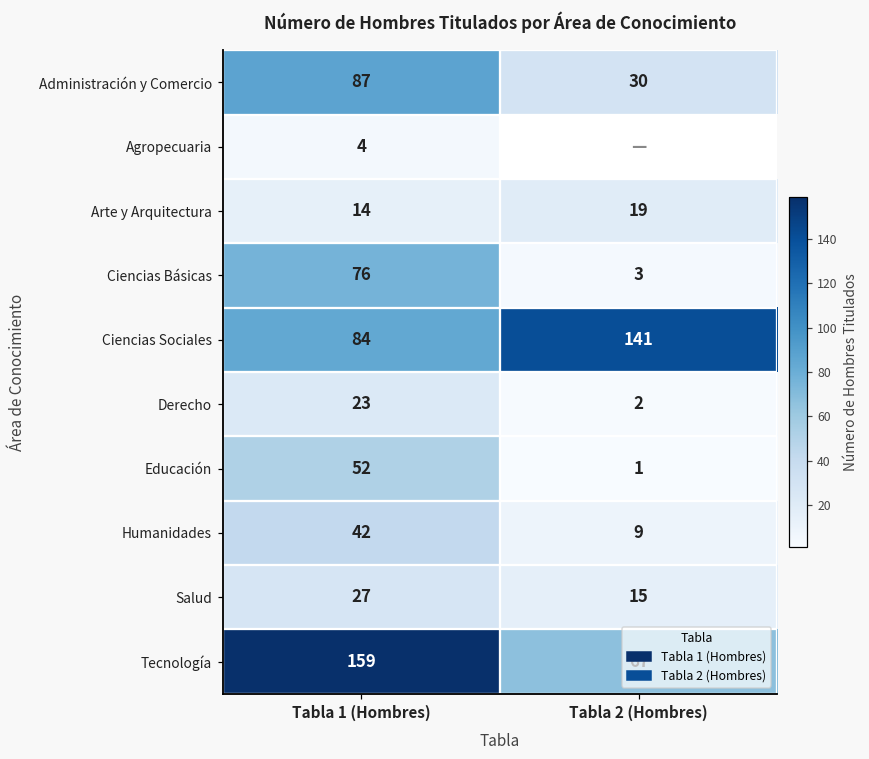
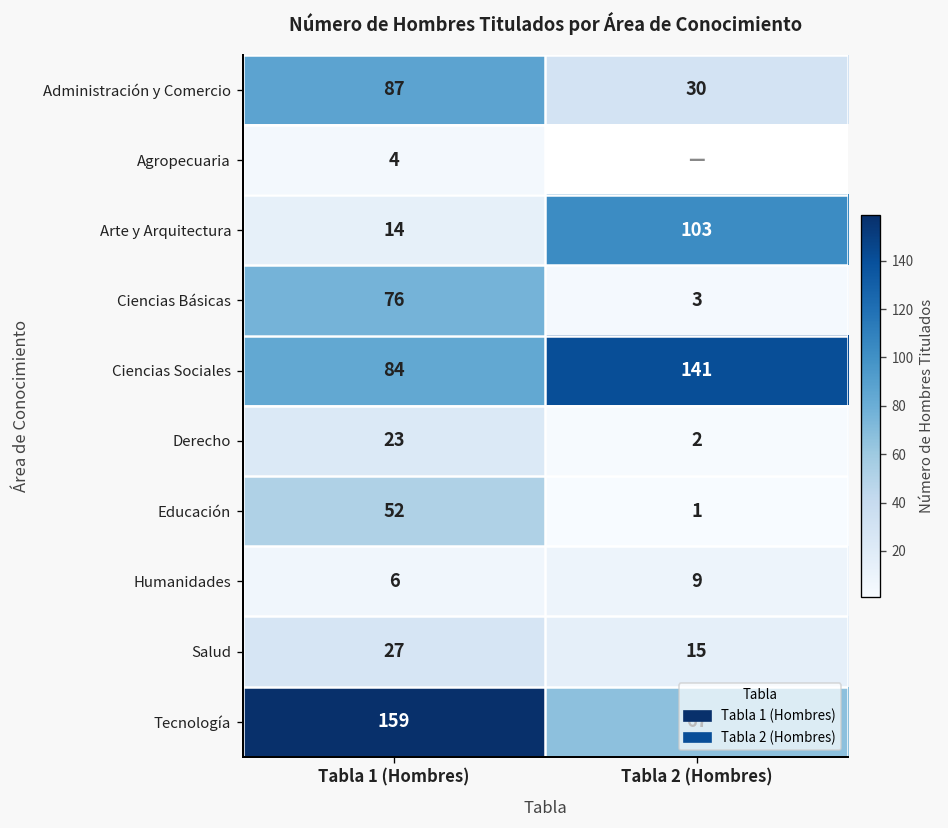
  {
    "Administración y Comercio": {
      "Tabla 1 (Hombres)": 87,
      "Tabla 2 (Hombres)": 30
    },
    "Agropecuaria": {
      "Tabla 1 (Hombres)": 4
    },
    "Arte y Arquitectura": {
      "Tabla 1 (Hombres)": 14,
-     "Tabla 2 (Hombres)": 19
+     "Tabla 2 (Hombres)": 103
    },
    "Ciencias Básicas": {
      "Tabla 1 (Hombres)": 76,
      "Tabla 2 (Hombres)": 3
    },
    "Ciencias Sociales": {
      "Tabla 1 (Hombres)": 84,
      "Tabla 2 (Hombres)": 141
    },
    "Derecho": {
      "Tabla 1 (Hombres)": 23,
      "Tabla 2 (Hombres)": 2
    },
    "Educación": {
      "Tabla 1 (Hombres)": 52,
      "Tabla 2 (Hombres)": 1
    },
    "Humanidades": {
-     "Tabla 1 (Hombres)": 42,
+     "Tabla 1 (Hombres)": 6,
      "Tabla 2 (Hombres)": 9
    },
    "Salud": {
      "Tabla 1 (Hombres)": 27,
      "Tabla 2 (Hombres)": 15
    },
    "Tecnología": {
      "Tabla 1 (Hombres)": 159
    }
  }
